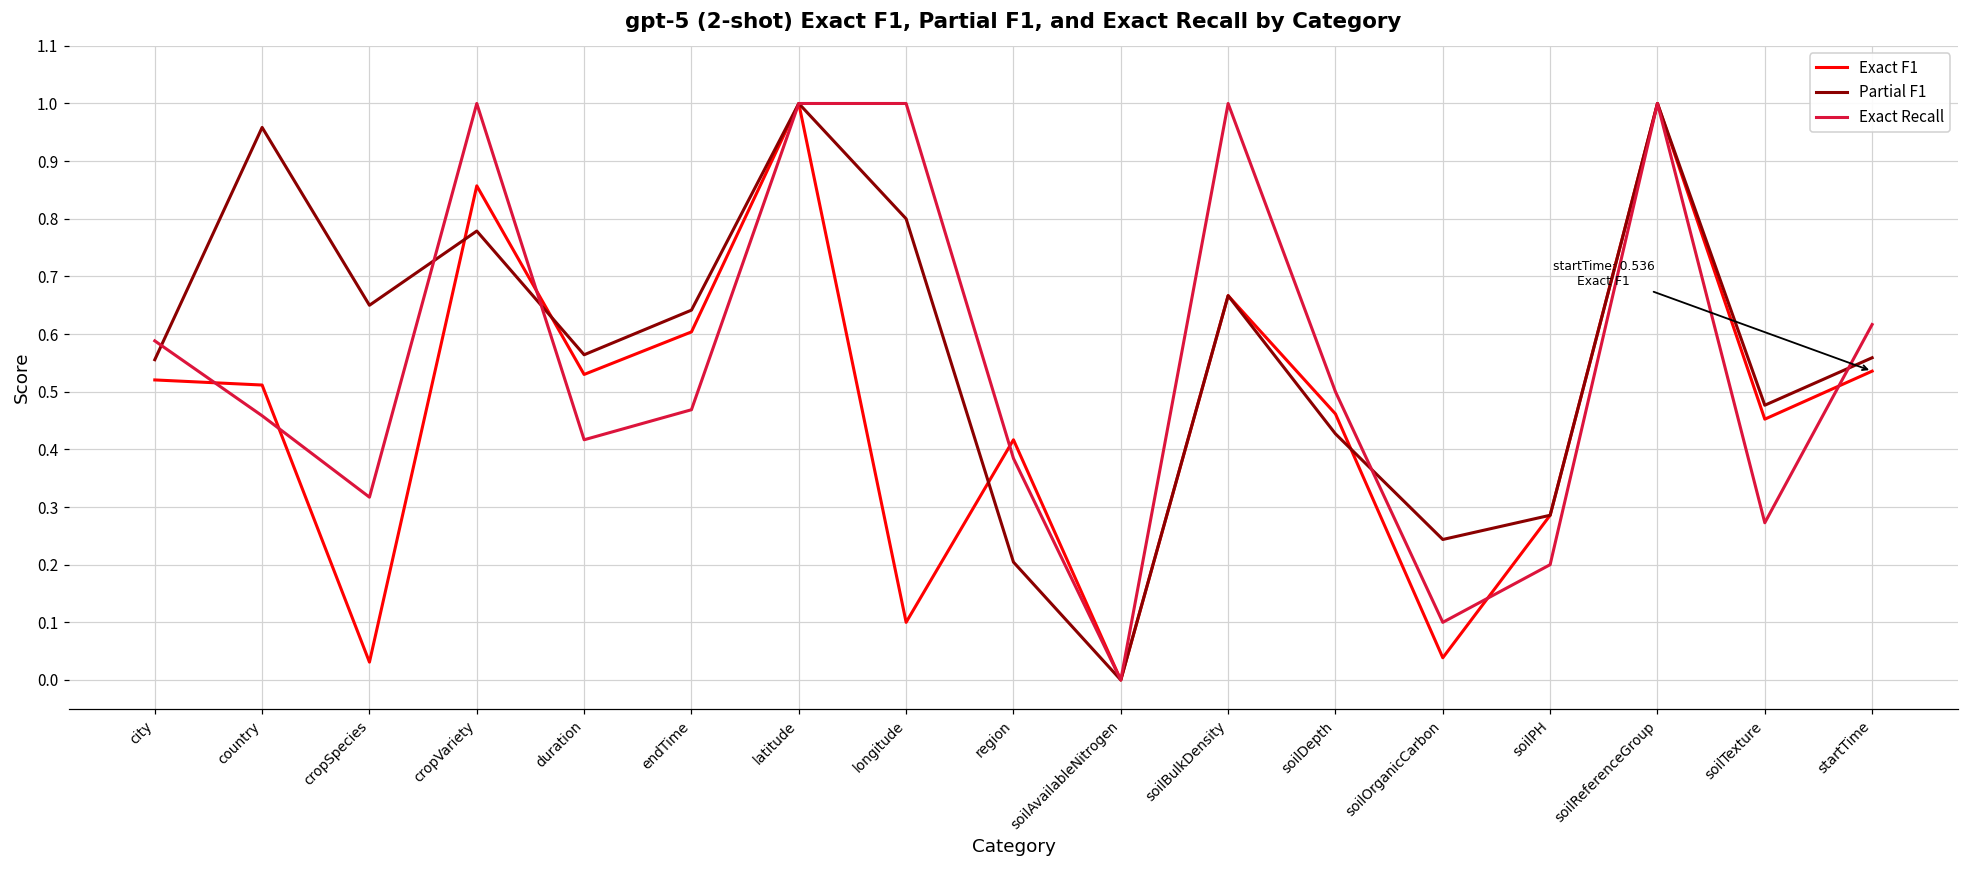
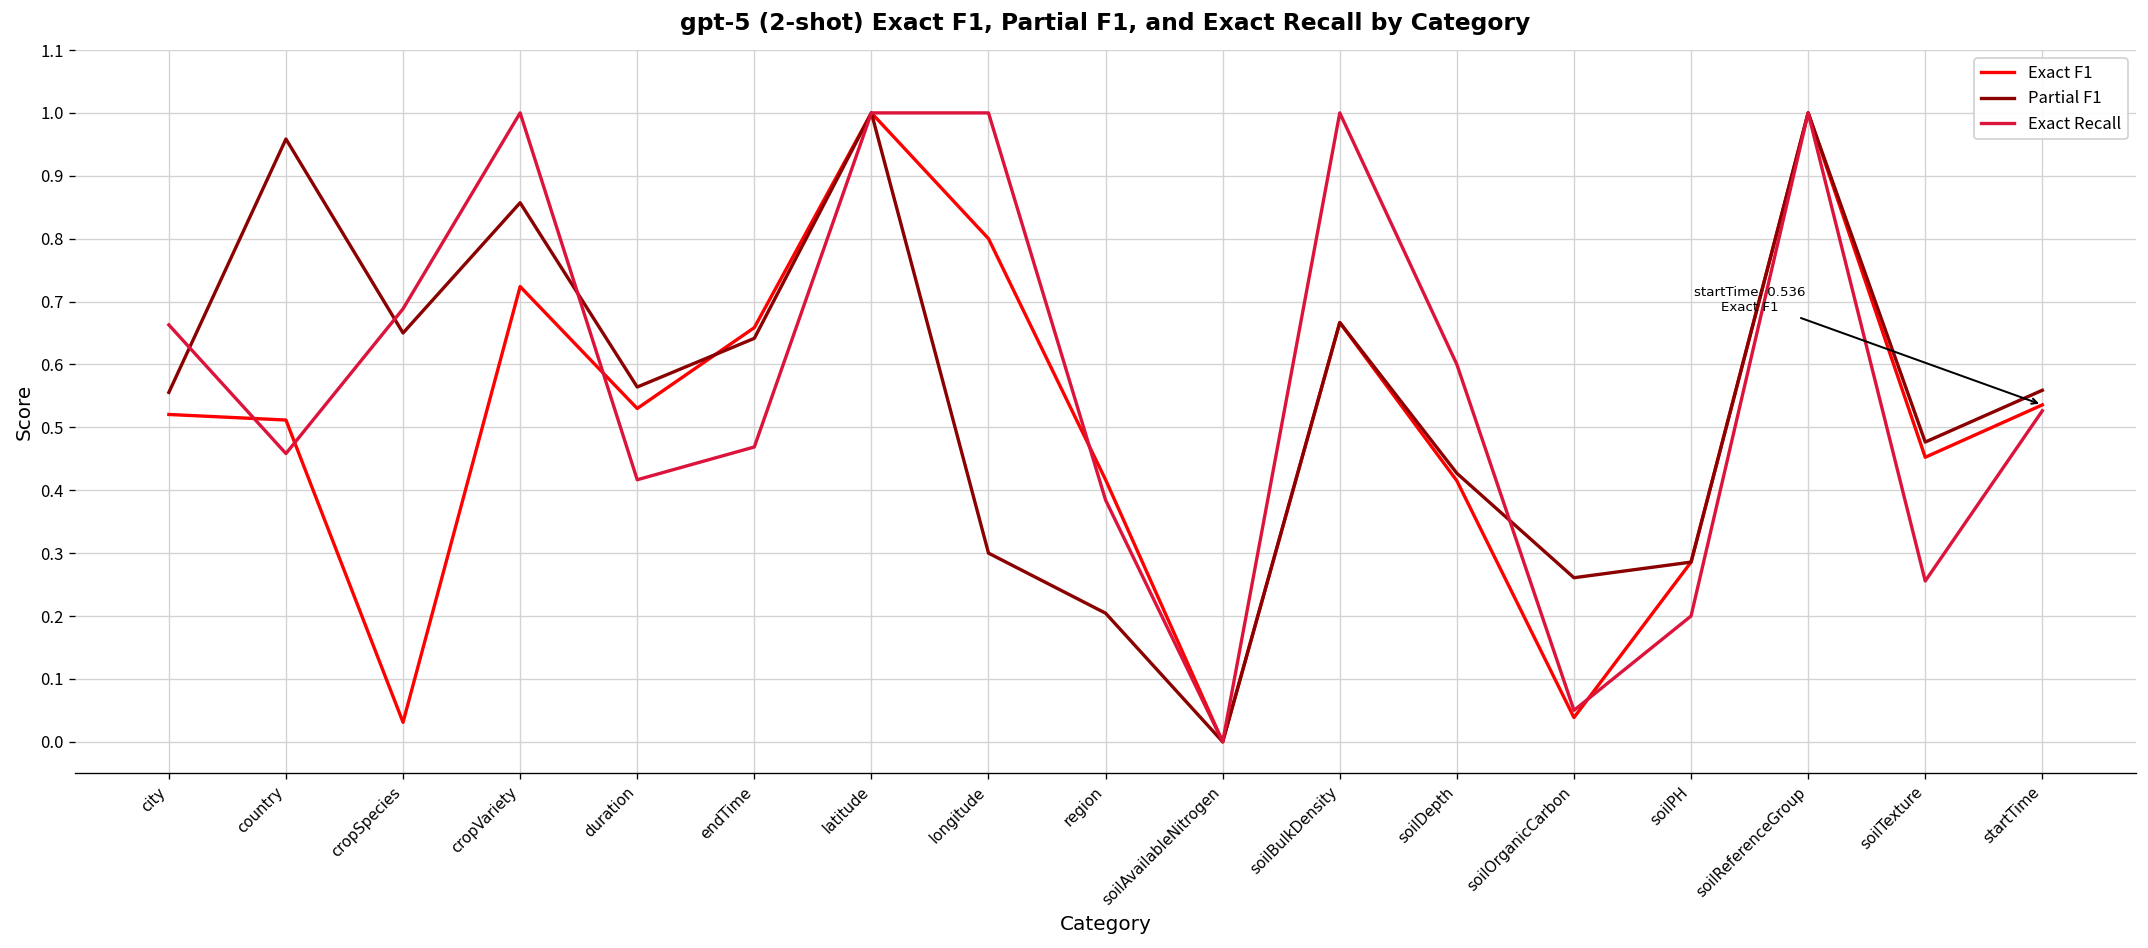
  {
    "Exact F1": {
      "city": 0.52,
      "country": 0.51,
      "cropSpecies": 0.03,
-     "cropVariety": 0.86,
+     "cropVariety": 0.72,
      "duration": 0.53,
-     "endTime": 0.60,
-     "longitude": 0.1,
+     "endTime": 0.66,
+     "longitude": 0.8,
      "region": 0.42,
-     "soilDepth": 0.46,
+     "soilDepth": 0.42,
      "soilOrganicCarbon": 0.04,
      "soilTexture": 0.45
    },
    "Partial F1": {
      "city": 0.56,
      "country": 0.96,
      "cropSpecies": 0.65,
-     "cropVariety": 0.78,
+     "cropVariety": 0.86,
      "duration": 0.56,
      "endTime": 0.64,
-     "longitude": 0.8,
+     "longitude": 0.3,
      "region": 0.20,
      "soilDepth": 0.43,
-     "soilOrganicCarbon": 0.24,
+     "soilOrganicCarbon": 0.26,
      "soilTexture": 0.48
    },
    "Exact Recall": {
-     "city": 0.59,
+     "city": 0.66,
      "country": 0.46,
-     "cropSpecies": 0.32,
+     "cropSpecies": 0.69,
      "cropVariety": 1.00,
      "duration": 0.42,
      "endTime": 0.47,
      "longitude": 1.00,
      "region": 0.38,
      "soilBulkDensity": 1.00,
-     "soilDepth": 0.5,
-     "soilOrganicCarbon": 0.10,
+     "soilDepth": 0.6,
+     "soilOrganicCarbon": 0.05,
      "soilPH": 0.20,
-     "soilTexture": 0.27,
-     "startTime": 0.62
+     "soilTexture": 0.26,
+     "startTime": 0.53
    }
  }
